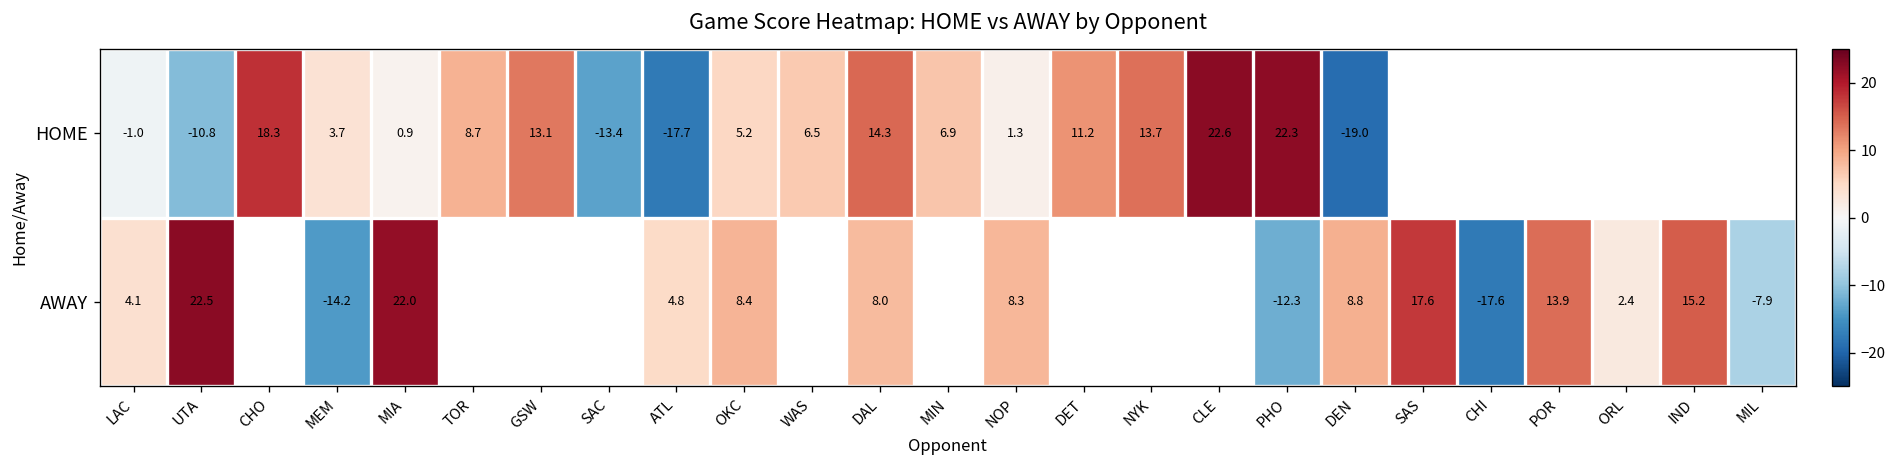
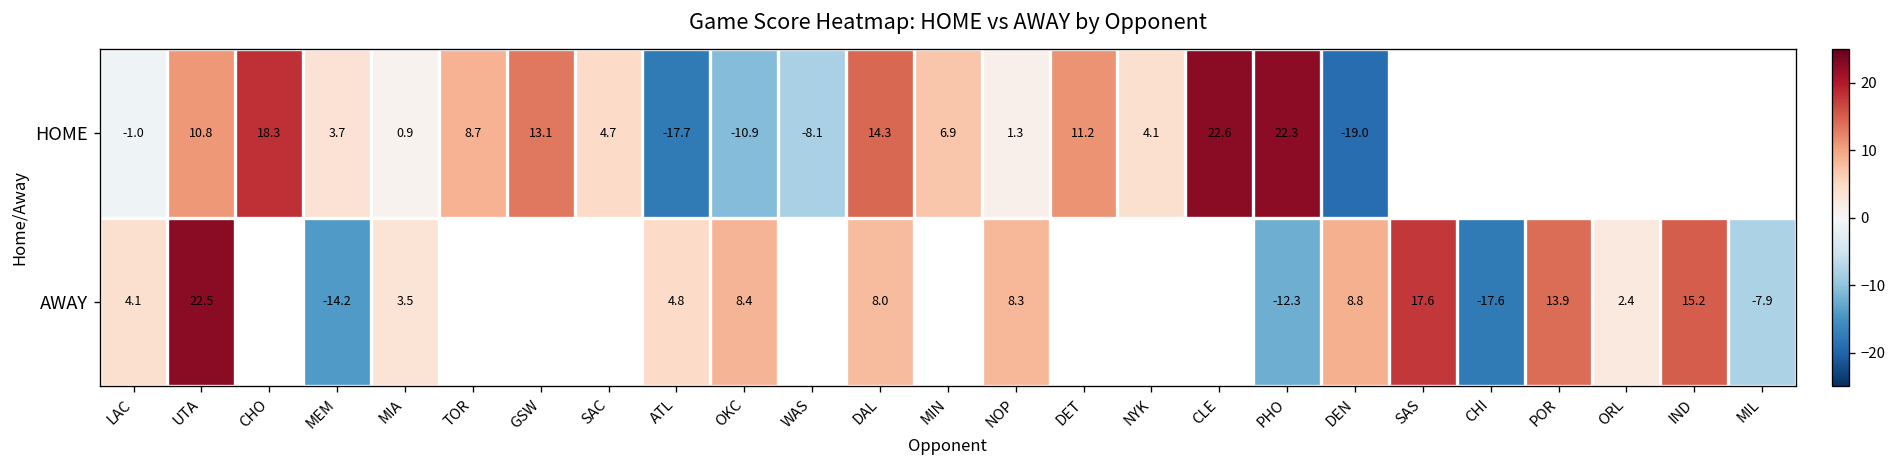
  {
    "HOME": {
      "LAC": -1.0,
-     "UTA": -10.8,
+     "UTA": 10.8,
      "CHO": 18.3,
      "MEM": 3.7,
      "MIA": 0.9,
      "TOR": 8.7,
      "GSW": 13.1,
-     "SAC": -13.4,
+     "SAC": 4.7,
      "ATL": -17.7,
-     "OKC": 5.2,
-     "WAS": 6.5,
+     "OKC": -10.9,
+     "WAS": -8.1,
      "DAL": 14.3,
      "MIN": 6.9,
      "NOP": 1.3,
      "DET": 11.2,
-     "NYK": 13.7,
+     "NYK": 4.1,
      "CLE": 22.6,
      "PHO": 22.3,
      "DEN": -19.0
    },
    "AWAY": {
      "LAC": 4.1,
      "UTA": 22.5,
      "MEM": -14.2,
-     "MIA": 22.0,
+     "MIA": 3.5,
      "ATL": 4.8,
      "OKC": 8.4,
      "DAL": 8.0,
      "NOP": 8.3,
      "PHO": -12.3,
      "DEN": 8.8,
      "SAS": 17.6,
      "CHI": -17.6,
      "POR": 13.9,
      "ORL": 2.4,
      "IND": 15.2,
      "MIL": -7.9
    }
  }
